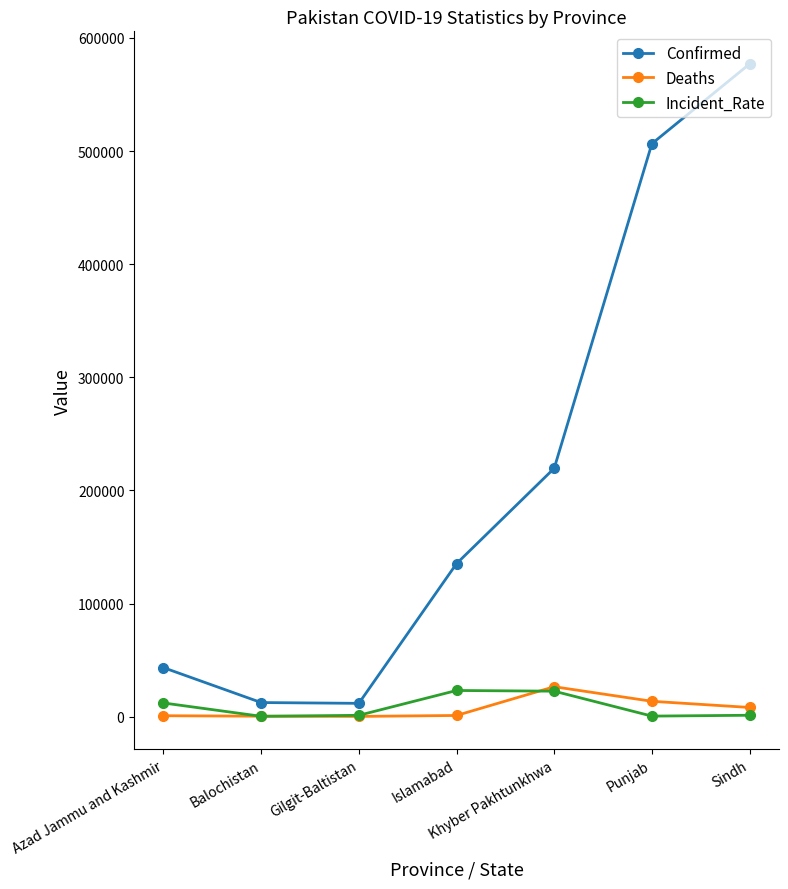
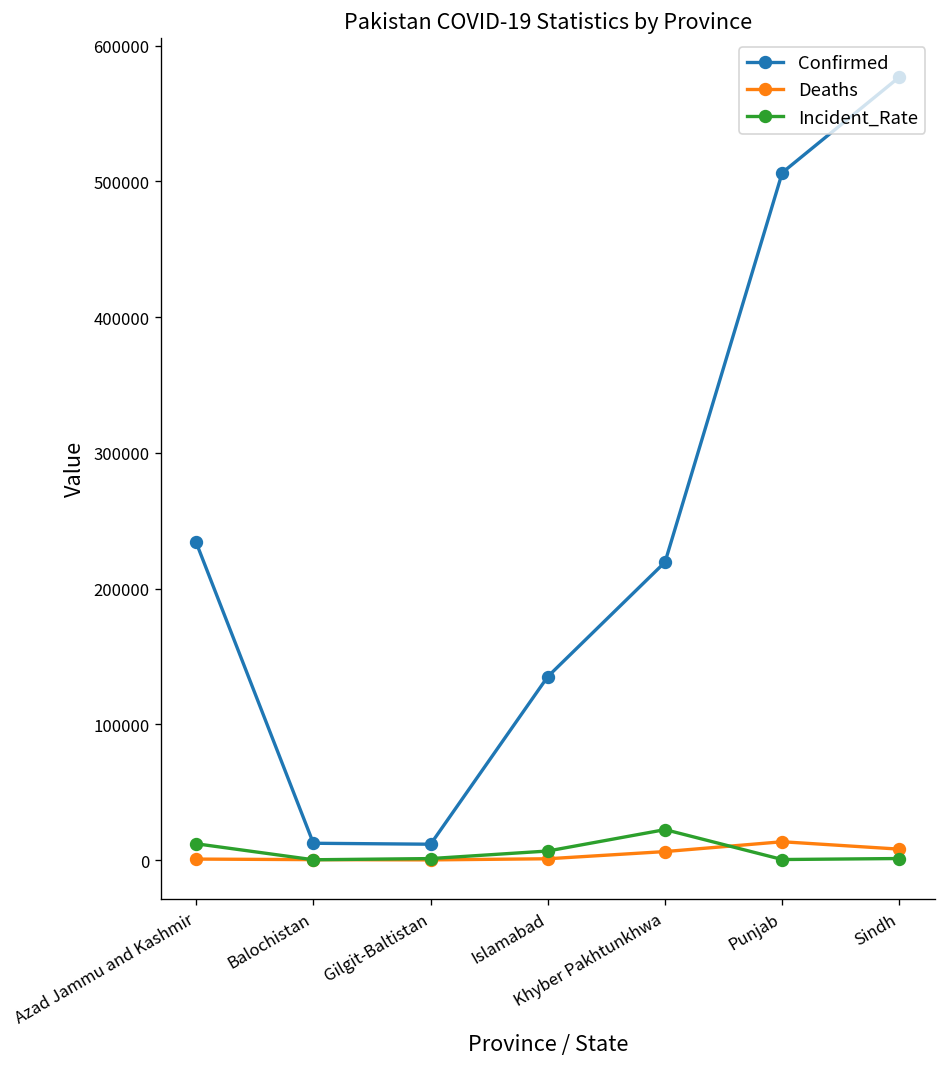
  {
    "Confirmed": {
-     "Azad Jammu and Kashmir": 43000,
+     "Azad Jammu and Kashmir": 234000,
      "Balochistan": 12000,
      "Gilgit-Baltistan": 12000,
      "Islamabad": 135000,
      "Khyber Pakhtunkhwa": 220000,
      "Punjab": 506000
    },
    "Deaths": {
      "Azad Jammu and Kashmir": 1000,
      "Islamabad": 1000,
-     "Khyber Pakhtunkhwa": 26000,
+     "Khyber Pakhtunkhwa": 6000,
      "Punjab": 14000,
      "Sindh": 8000
    },
    "Incident_Rate": {
      "Azad Jammu and Kashmir": 12000,
-     "Islamabad": 23000,
+     "Islamabad": 7000,
      "Khyber Pakhtunkhwa": 22000,
      "Punjab": 0,
      "Sindh": 1000
    }
  }
